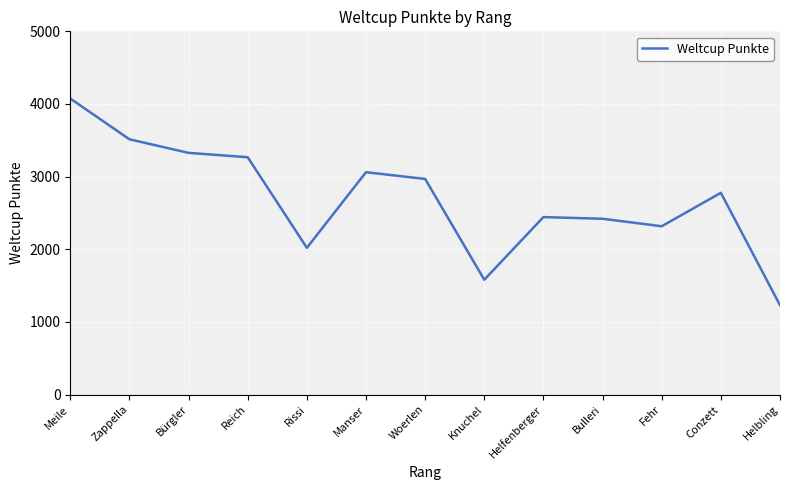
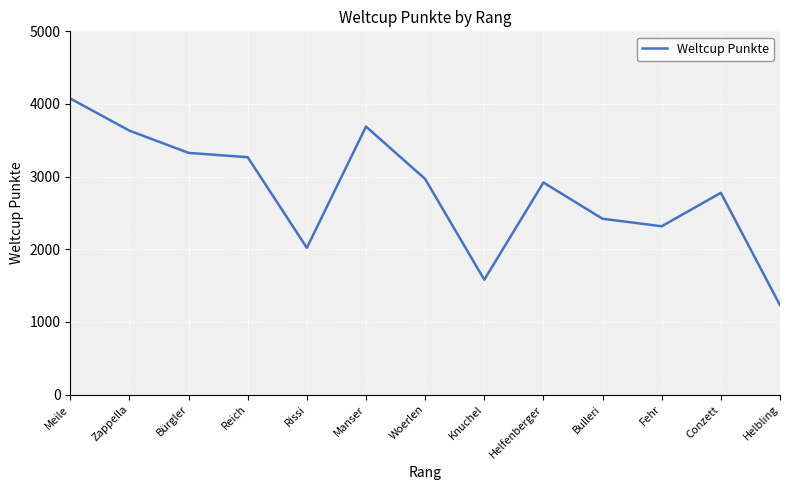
  {
    "Meile": 4100,
-   "Zappella": 3500,
+   "Zappella": 3600,
    "Bürgler": 3300,
    "Reich": 3300,
    "Rissi": 2000,
-   "Manser": 3100,
+   "Manser": 3700,
    "Woerlen": 3000,
    "Knuchel": 1600,
-   "Helfenberger": 2400,
+   "Helfenberger": 2900,
    "Bulleri": 2400,
    "Fehr": 2300,
    "Conzett": 2800,
    "Helbling": 1200
  }
